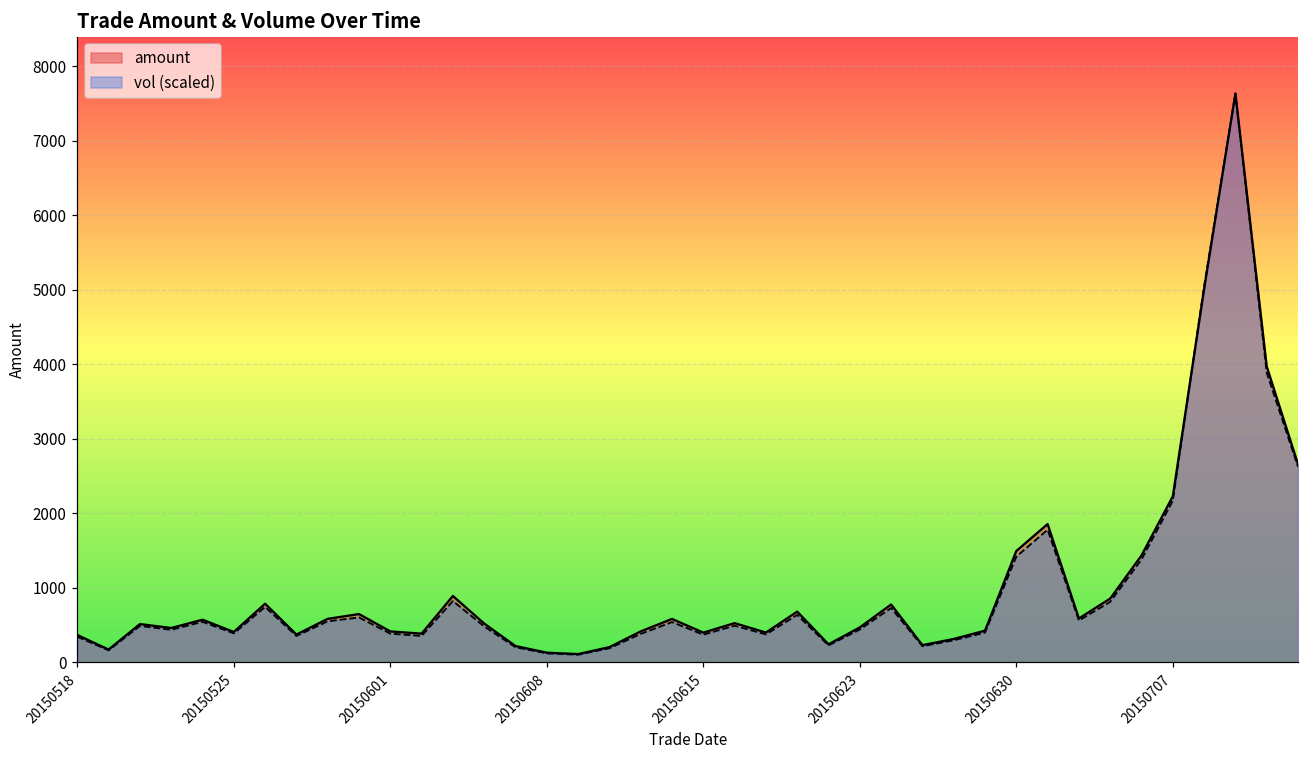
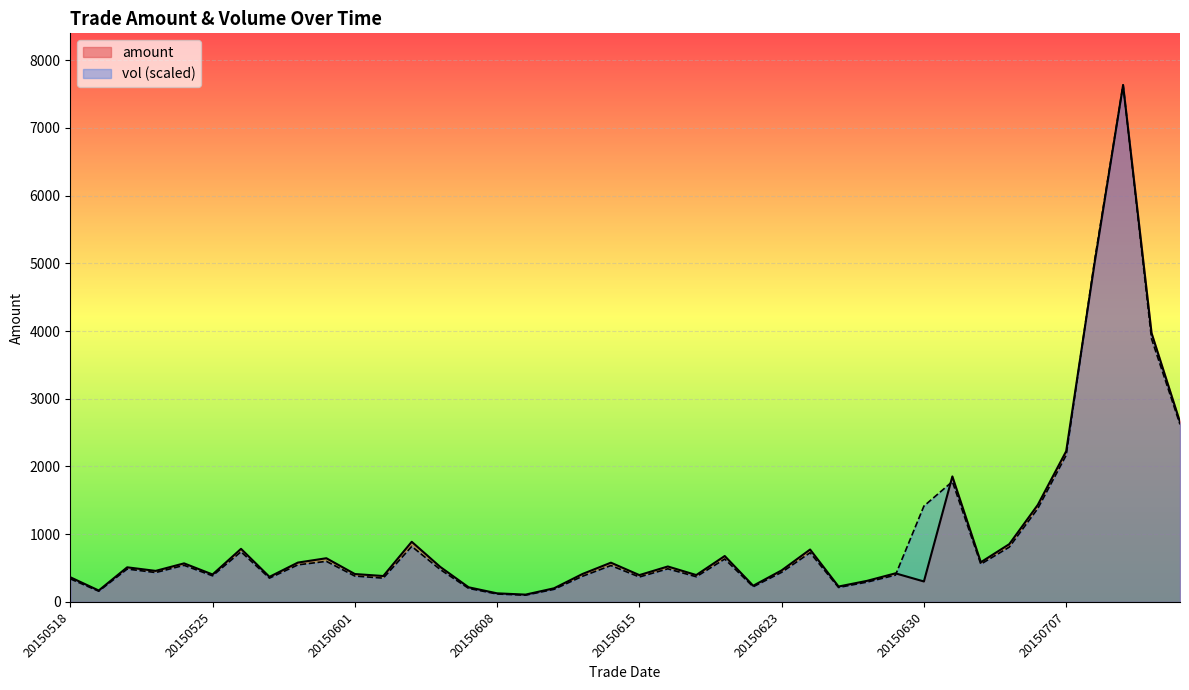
  {
    "amount": {
-     "20150630": 1500,
+     "20150630": 300,
      "20150707": 2200
    },
    "vol (scaled)": {
      "20150630": 1400,
      "20150707": 2200
    }
  }
